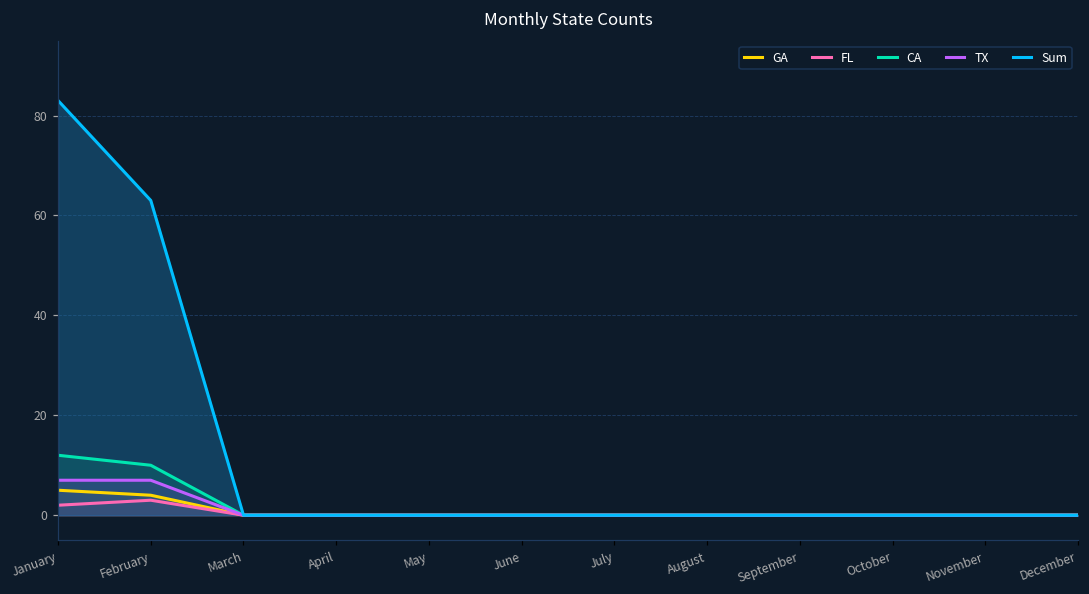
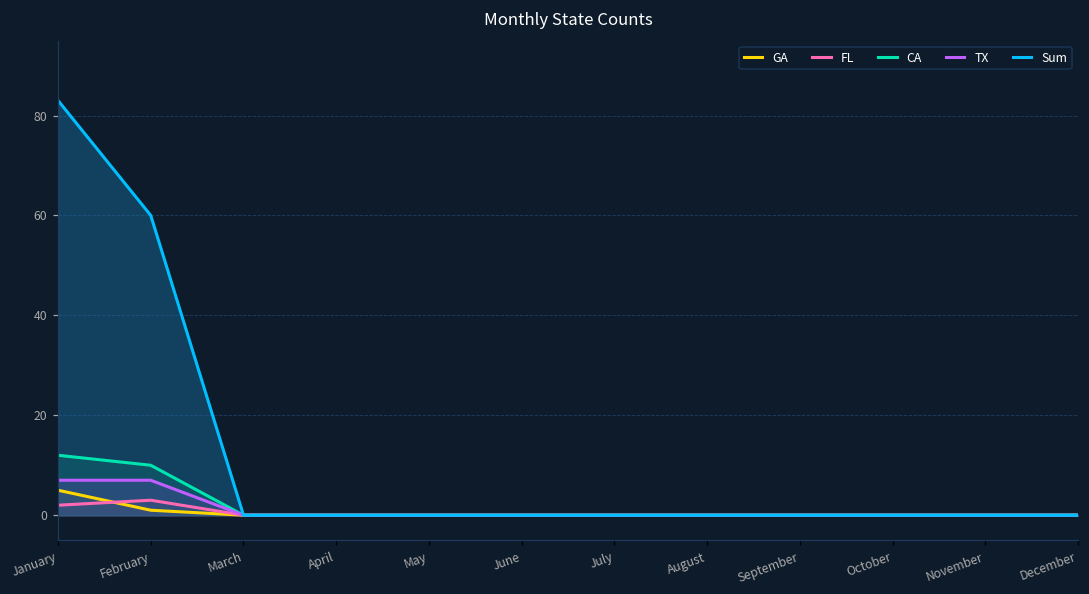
  {
    "GA": {
      "January": 5,
-     "February": 4
+     "February": 1
    },
    "FL": {
      "January": 2,
      "February": 3
    },
    "CA": {
      "January": 12,
      "February": 10
    },
    "TX": {
      "January": 7,
      "February": 7
    },
    "Sum": {
      "January": 83,
-     "February": 63
+     "February": 60
    }
  }
